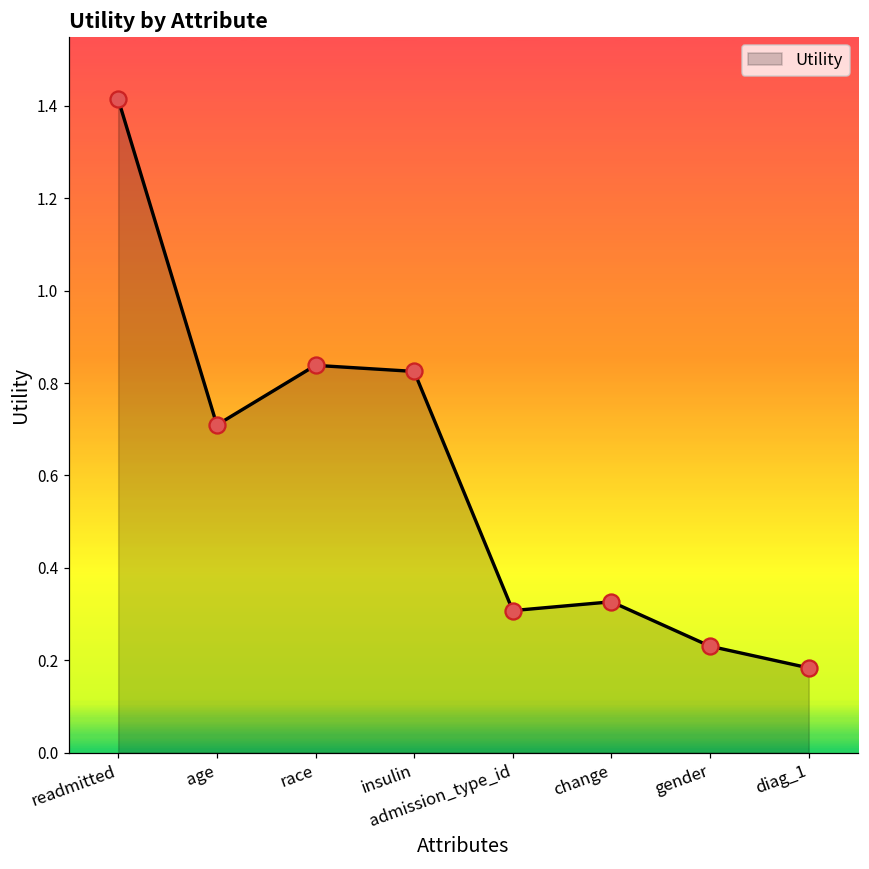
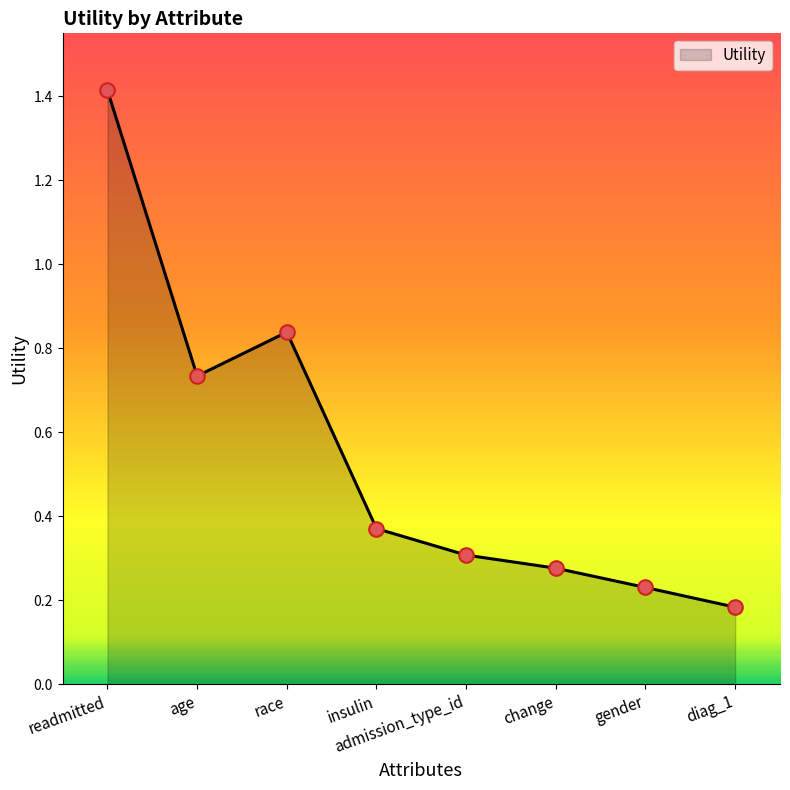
  {
    "readmitted": 1.41,
-   "age": 0.71,
+   "age": 0.73,
    "race": 0.84,
-   "insulin": 0.83,
+   "insulin": 0.37,
    "admission_type_id": 0.31,
-   "change": 0.33,
+   "change": 0.28,
    "gender": 0.23,
    "diag_1": 0.18
  }
